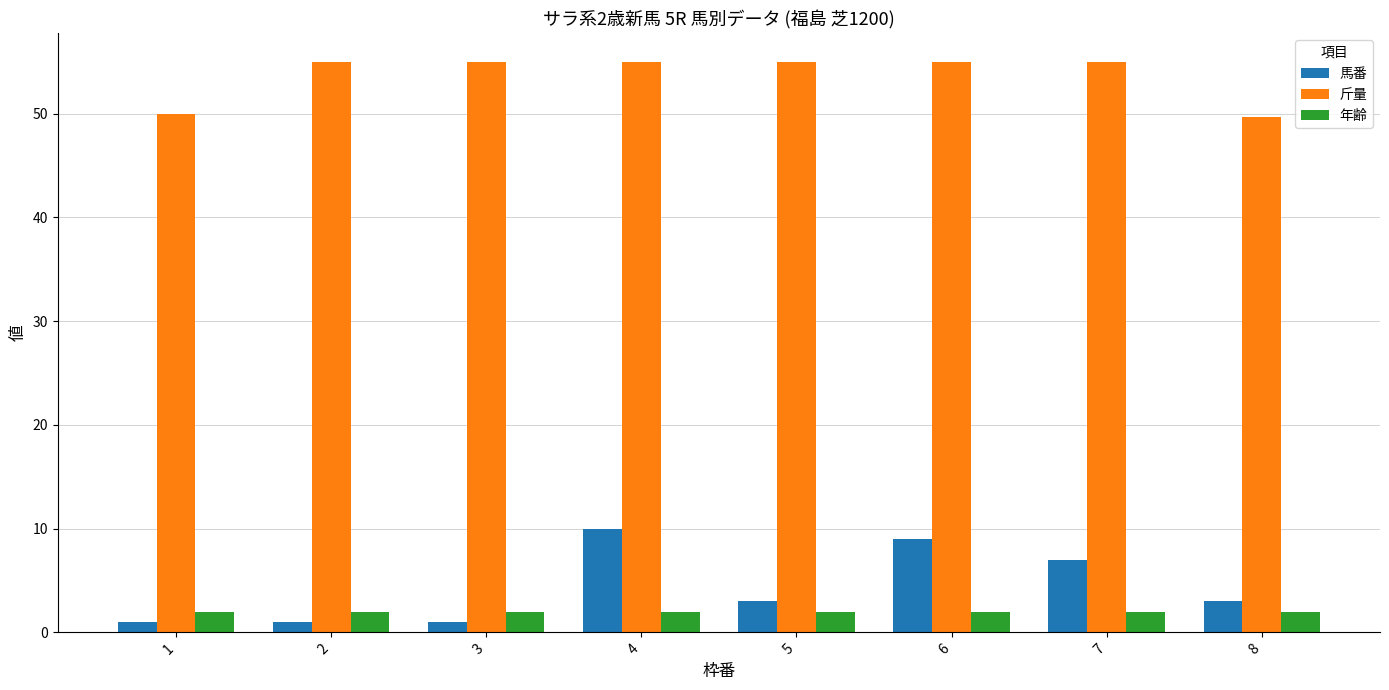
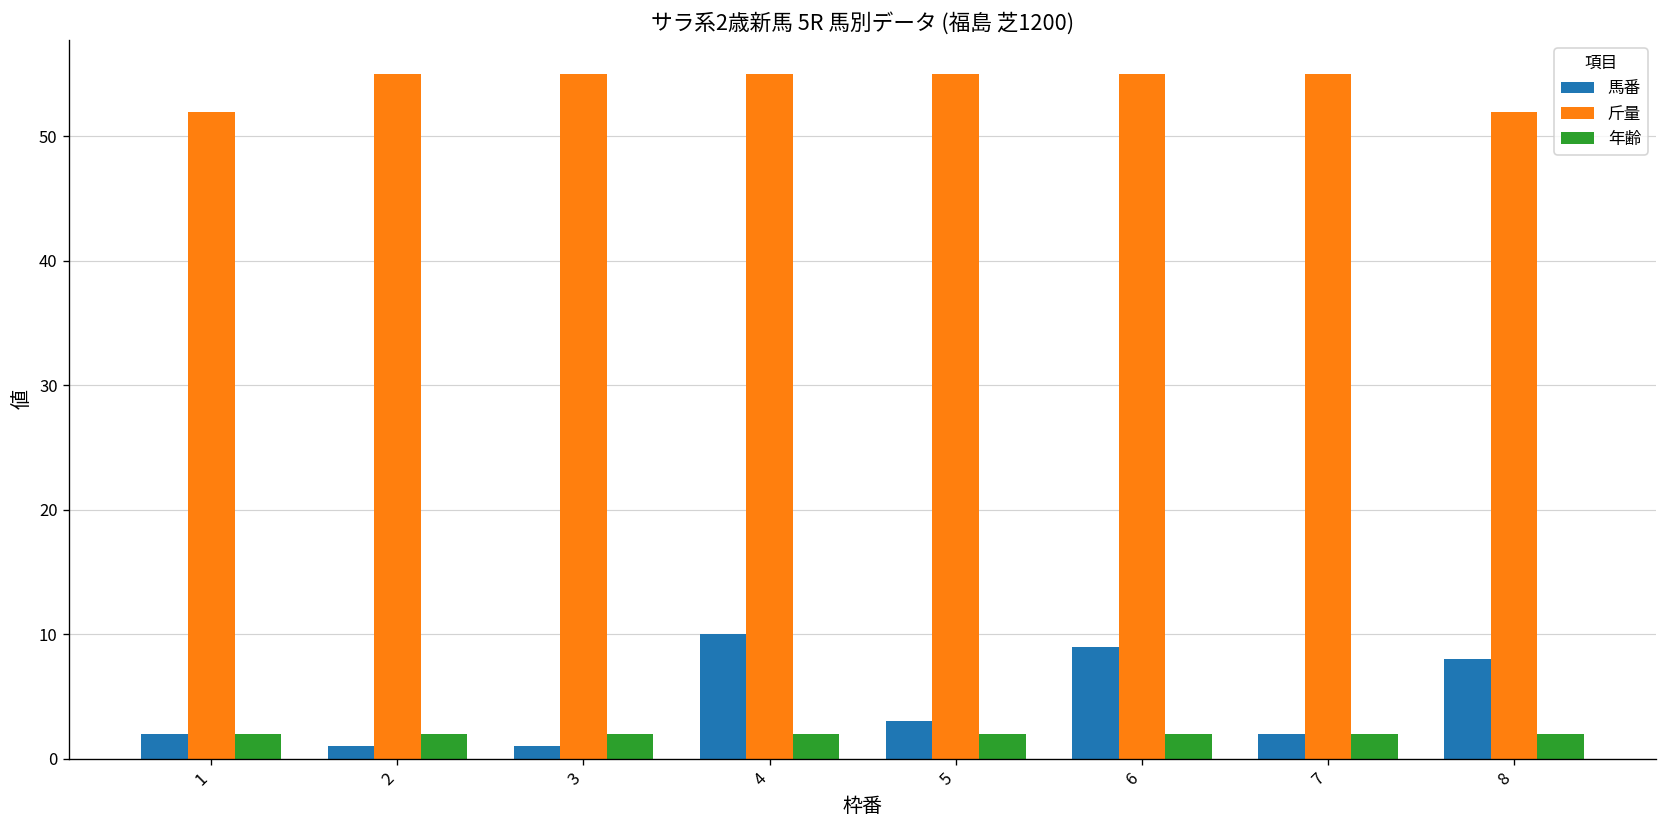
  {
    "馬番": {
-     "1": 1,
+     "1": 2,
      "2": 1,
      "3": 1,
      "4": 10,
      "5": 3,
      "6": 9,
-     "7": 7,
-     "8": 3
+     "7": 2,
+     "8": 8
    },
    "斤量": {
-     "1": 50,
+     "1": 52,
      "2": 55.0,
      "3": 55.0,
      "4": 55.0,
      "5": 55.0,
      "6": 55.0,
      "7": 55.0,
-     "8": 49.7
+     "8": 52.0
    },
    "年齢": {
      "1": 2.0,
      "2": 2.0,
      "3": 2.0,
      "4": 2.0,
      "5": 2.0,
      "6": 2.0,
      "7": 2.0,
      "8": 2.0
    }
  }
